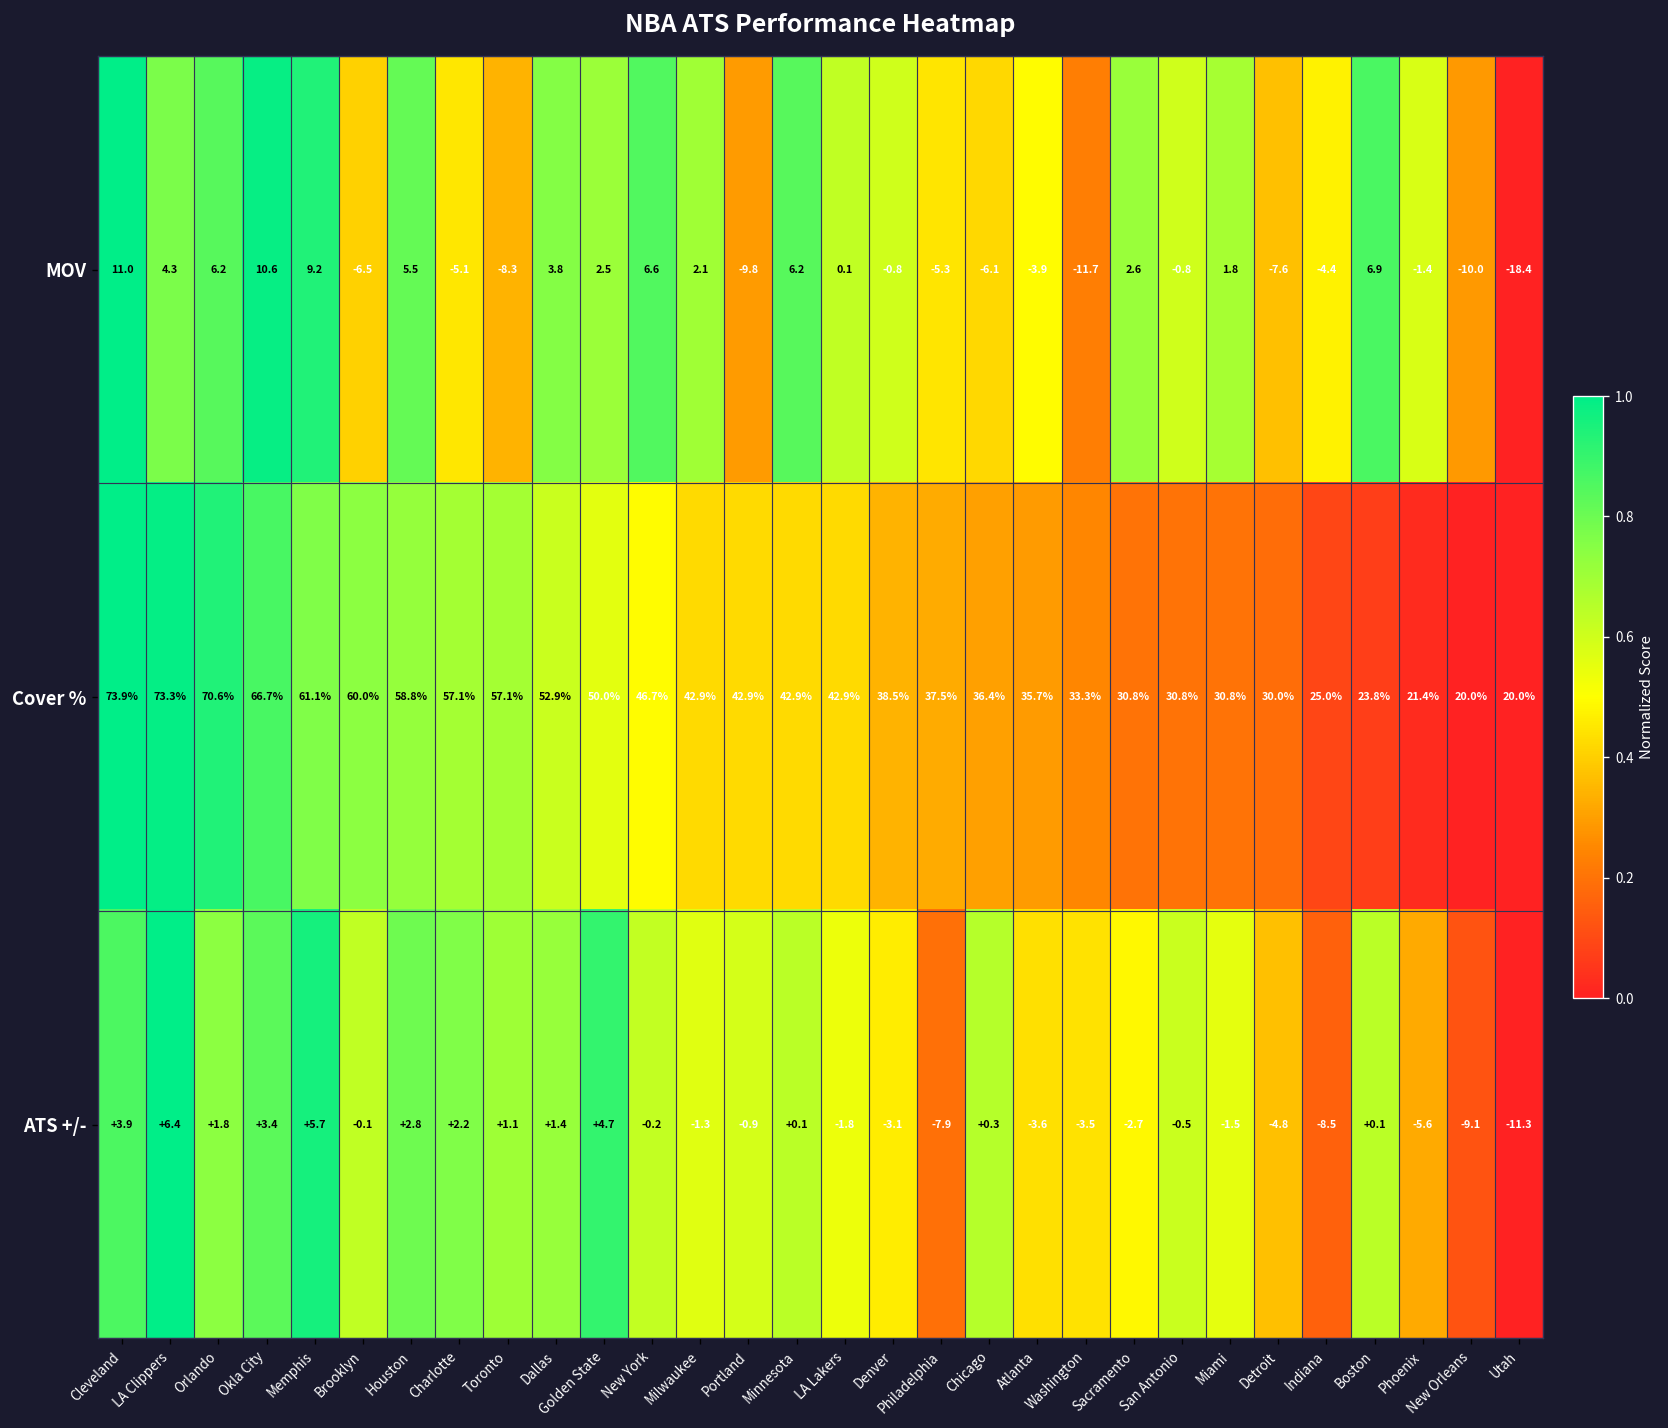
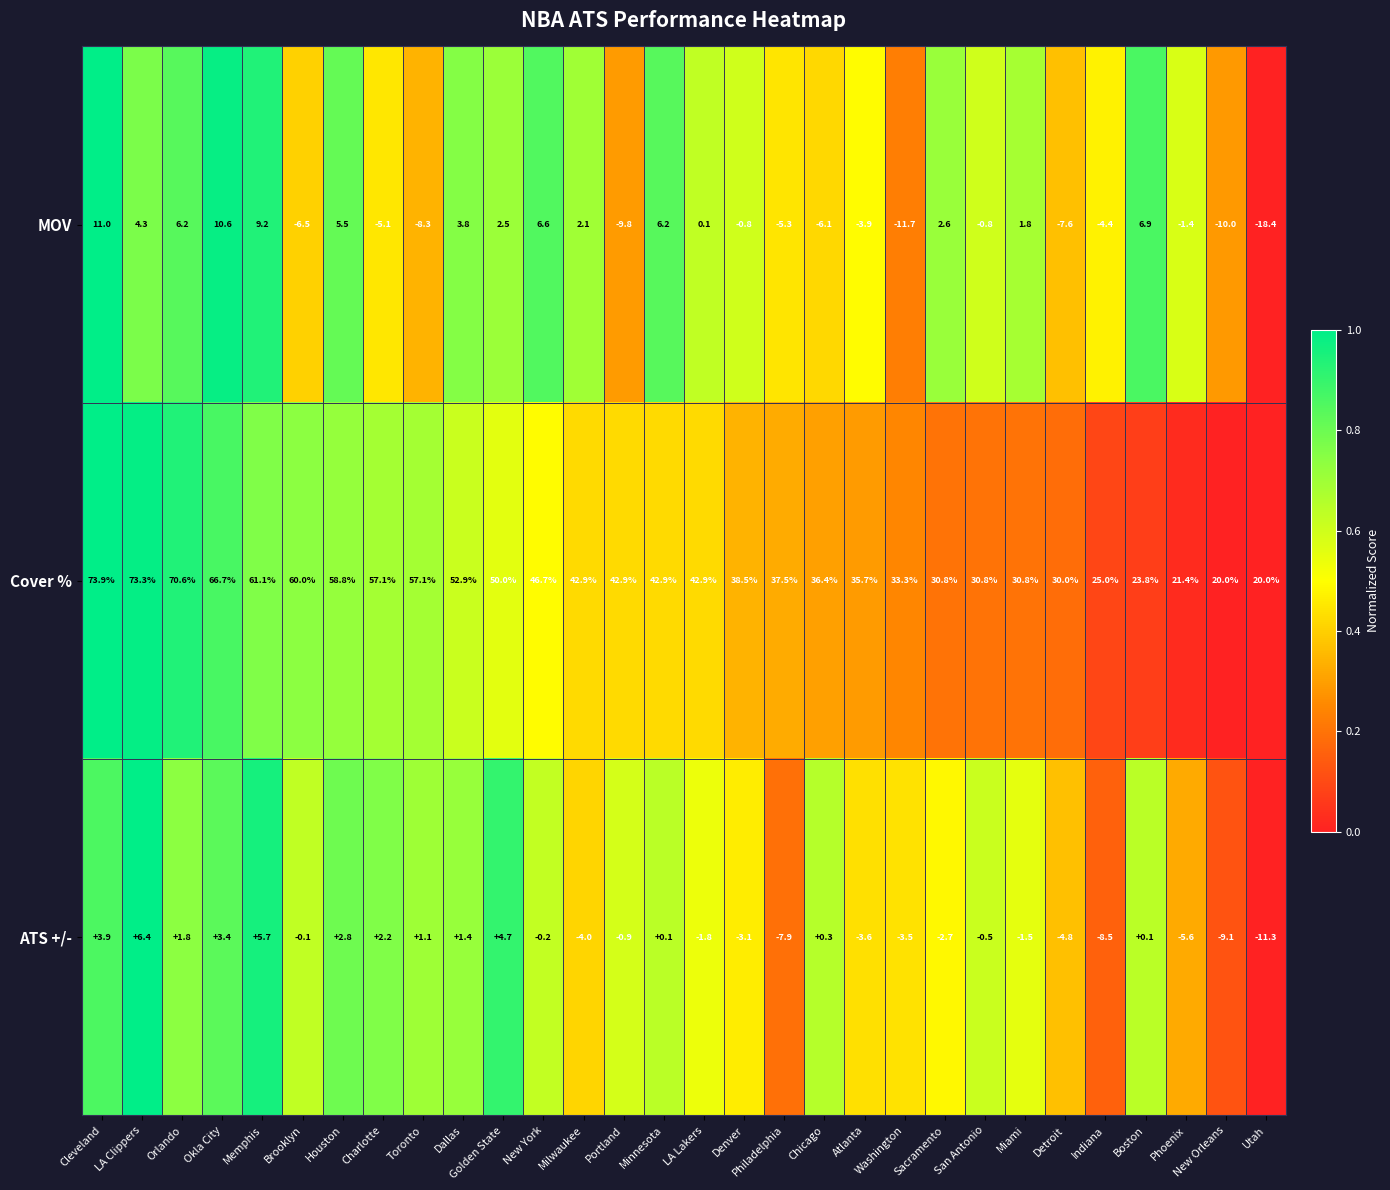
  {
    "MOV": {
      "Cleveland": "11.0",
      "LA Clippers": "4.3",
      "Orlando": "6.2",
      "Okla City": "10.6",
      "Memphis": "9.2",
      "Brooklyn": "-6.5",
      "Houston": "5.5",
      "Charlotte": "-5.1",
      "Toronto": "-8.3",
      "Dallas": "3.8",
      "Golden State": "2.5",
      "New York": "6.6",
      "Milwaukee": "2.1",
      "Portland": "-9.8",
      "Minnesota": "6.2",
      "LA Lakers": "0.1",
      "Denver": "-0.8",
      "Philadelphia": "-5.3",
      "Chicago": "-6.1",
      "Atlanta": "-3.9",
      "Washington": "-11.7",
      "Sacramento": "2.6",
      "San Antonio": "-0.8",
      "Miami": "1.8",
      "Detroit": "-7.6",
      "Indiana": "-4.4",
      "Boston": "6.9",
      "Phoenix": "-1.4",
      "New Orleans": "-10.0",
      "Utah": "-18.4"
    },
    "Cover %": {
      "Cleveland": "73.9%",
      "LA Clippers": "73.3%",
      "Orlando": "70.6%",
      "Okla City": "66.7%",
      "Memphis": "61.1%",
      "Brooklyn": "60.0%",
      "Houston": "58.8%",
      "Charlotte": "57.1%",
      "Toronto": "57.1%",
      "Dallas": "52.9%",
      "Golden State": "50.0%",
      "New York": "46.7%",
      "Milwaukee": "42.9%",
      "Portland": "42.9%",
      "Minnesota": "42.9%",
      "LA Lakers": "42.9%",
      "Denver": "38.5%",
      "Philadelphia": "37.5%",
      "Chicago": "36.4%",
      "Atlanta": "35.7%",
      "Washington": "33.3%",
      "Sacramento": "30.8%",
      "San Antonio": "30.8%",
      "Miami": "30.8%",
      "Detroit": "30.0%",
      "Indiana": "25.0%",
      "Boston": "23.8%",
      "Phoenix": "21.4%",
      "New Orleans": "20.0%",
      "Utah": "20.0%"
    },
    "ATS +/-": {
      "Cleveland": "+3.9",
      "LA Clippers": "+6.4",
      "Orlando": "+1.8",
      "Okla City": "+3.4",
      "Memphis": "+5.7",
      "Brooklyn": "-0.1",
      "Houston": "+2.8",
      "Charlotte": "+2.2",
      "Toronto": "+1.1",
      "Dallas": "+1.4",
      "Golden State": "+4.7",
      "New York": "-0.2",
-     "Milwaukee": "-1.3",
+     "Milwaukee": "-4.0",
      "Portland": "-0.9",
      "Minnesota": "+0.1",
      "LA Lakers": "-1.8",
      "Denver": "-3.1",
      "Philadelphia": "-7.9",
      "Chicago": "+0.3",
      "Atlanta": "-3.6",
      "Washington": "-3.5",
      "Sacramento": "-2.7",
      "San Antonio": "-0.5",
      "Miami": "-1.5",
      "Detroit": "-4.8",
      "Indiana": "-8.5",
      "Boston": "+0.1",
      "Phoenix": "-5.6",
      "New Orleans": "-9.1",
      "Utah": "-11.3"
    }
  }
